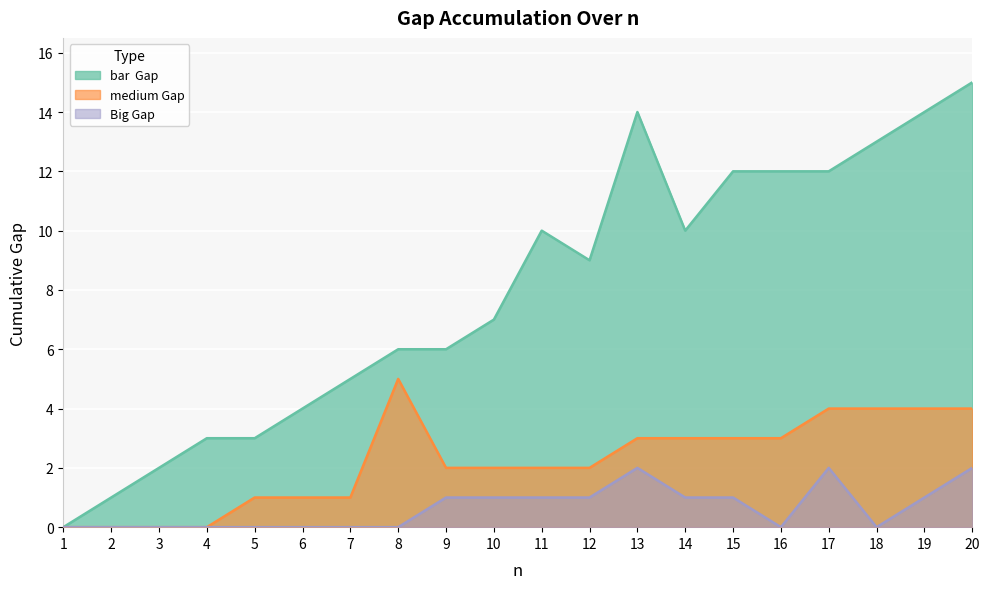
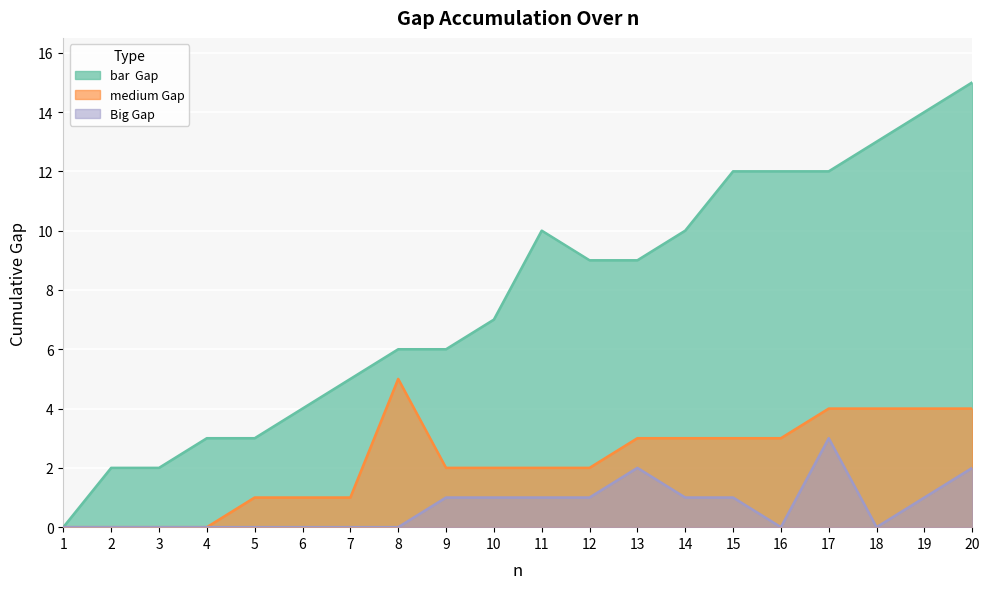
  {
    "bar Gap": {
-     "2": 1,
+     "2": 2,
      "3": 2,
      "4": 3,
      "5": 3,
      "6": 4,
      "7": 5,
      "8": 6,
      "9": 6,
      "10": 7,
      "11": 10,
      "12": 9,
-     "13": 14,
+     "13": 9,
      "14": 10,
      "15": 12,
      "16": 12,
      "17": 12,
      "18": 13,
      "19": 14,
      "20": 15
    },
    "medium Gap": {
      "5": 1,
      "6": 1,
      "7": 1,
      "8": 5,
      "9": 2,
      "10": 2,
      "11": 2,
      "12": 2,
      "13": 3,
      "14": 3,
      "15": 3,
      "16": 3,
      "17": 4,
      "18": 4,
      "19": 4,
      "20": 4
    },
    "Big Gap": {
      "5": 0,
      "6": 0,
      "7": 0,
      "8": 0,
      "9": 1,
      "10": 1,
      "11": 1,
      "12": 1,
      "13": 2,
      "14": 1,
      "15": 1,
      "16": 0,
-     "17": 2,
+     "17": 3,
      "18": 0,
      "19": 1,
      "20": 2
    }
  }
